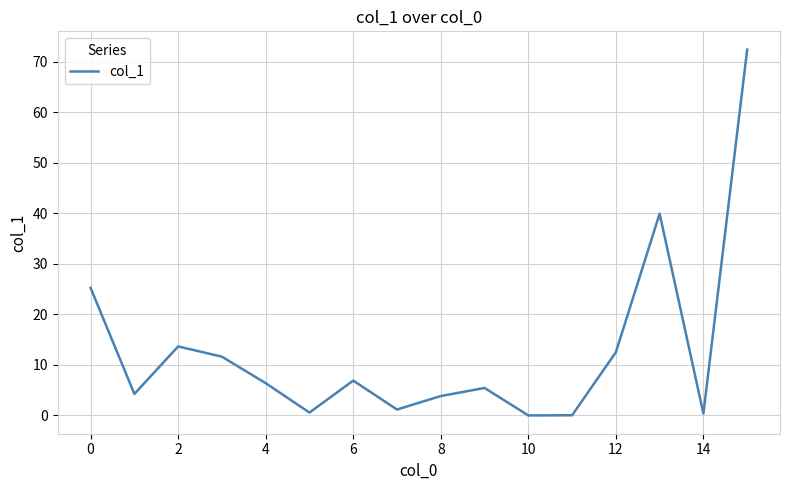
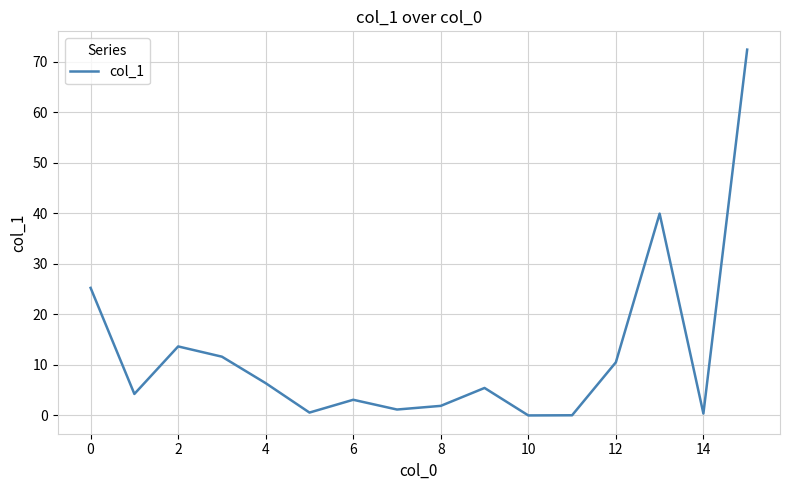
  {
    "0": 25,
    "2": 14,
    "4": 6,
-   "6": 7,
-   "8": 4,
+   "6": 3,
+   "8": 2,
    "10": 0,
-   "12": 13,
+   "12": 11,
    "14": 0
  }
